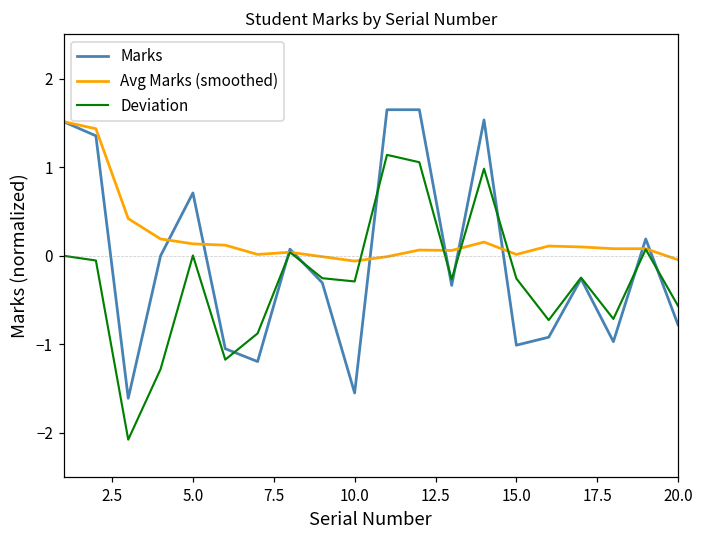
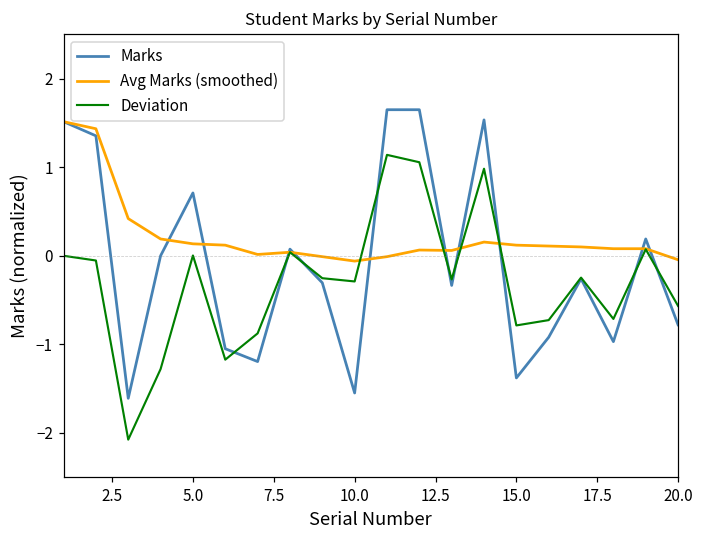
  {
    "Marks": {
      "5.0": 0.7,
      "10.0": -1.6,
-     "15.0": -1.0,
+     "15.0": -1.4,
      "20.0": -0.8
    },
    "Avg Marks (smoothed)": {
      "5.0": 0.1,
      "10.0": -0.1,
-     "15.0": 0.0,
+     "15.0": 0.1,
      "20.0": 0.0
    },
    "Deviation": {
      "5.0": 0.0,
      "10.0": -0.3,
-     "15.0": -0.3,
+     "15.0": -0.8,
      "20.0": -0.6
    }
  }
